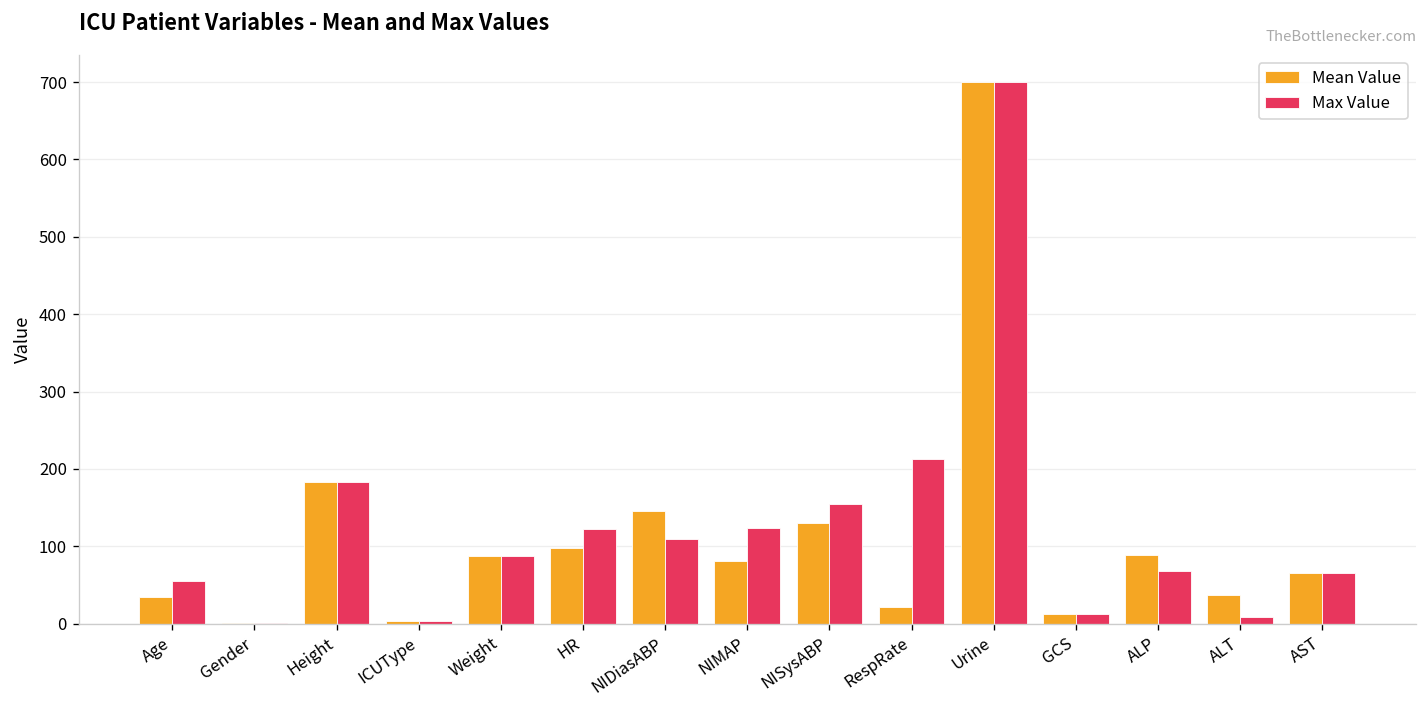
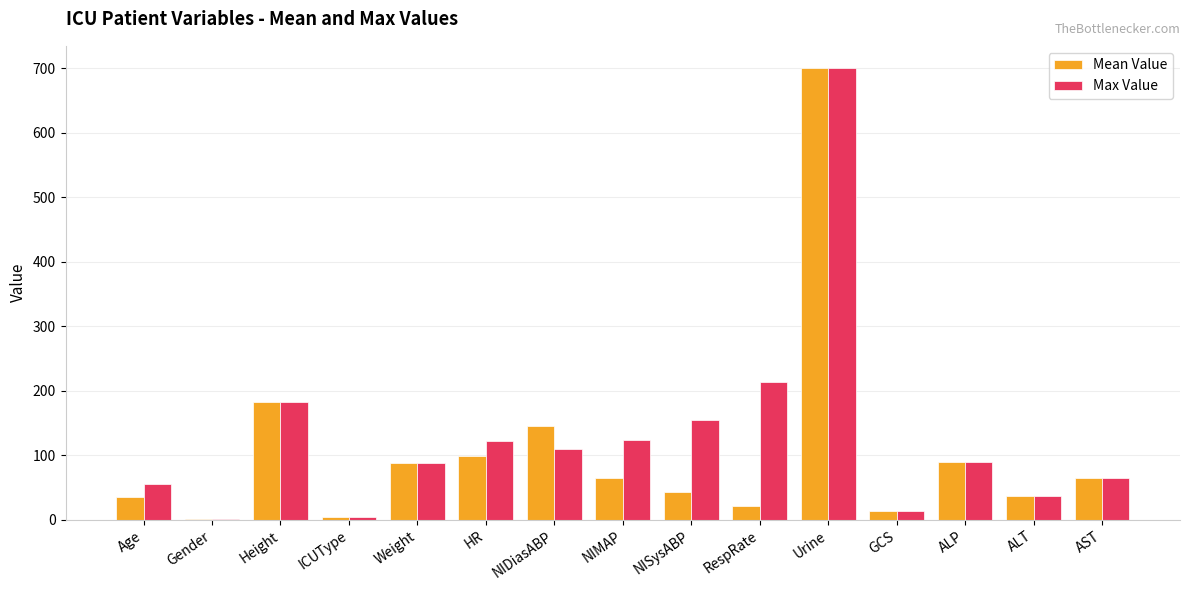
  {
    "Mean Value": {
      "Age": 30,
      "Height": 180,
      "ICUType": 0,
      "Weight": 90,
      "HR": 100,
      "NIDiasABP": 150,
-     "NIMAP": 80,
-     "NISysABP": 130,
+     "NIMAP": 60,
+     "NISysABP": 40,
      "RespRate": 20,
      "Urine": 700,
      "GCS": 10,
      "ALP": 90,
      "ALT": 40,
      "AST": 70
    },
    "Max Value": {
      "Age": 60,
      "Height": 180,
      "ICUType": 0,
      "Weight": 90,
      "HR": 120,
      "NIDiasABP": 110,
      "NIMAP": 120,
      "NISysABP": 160,
      "RespRate": 210,
      "Urine": 700,
      "GCS": 10,
-     "ALP": 70,
-     "ALT": 10,
+     "ALP": 90,
+     "ALT": 40,
      "AST": 70
    }
  }
